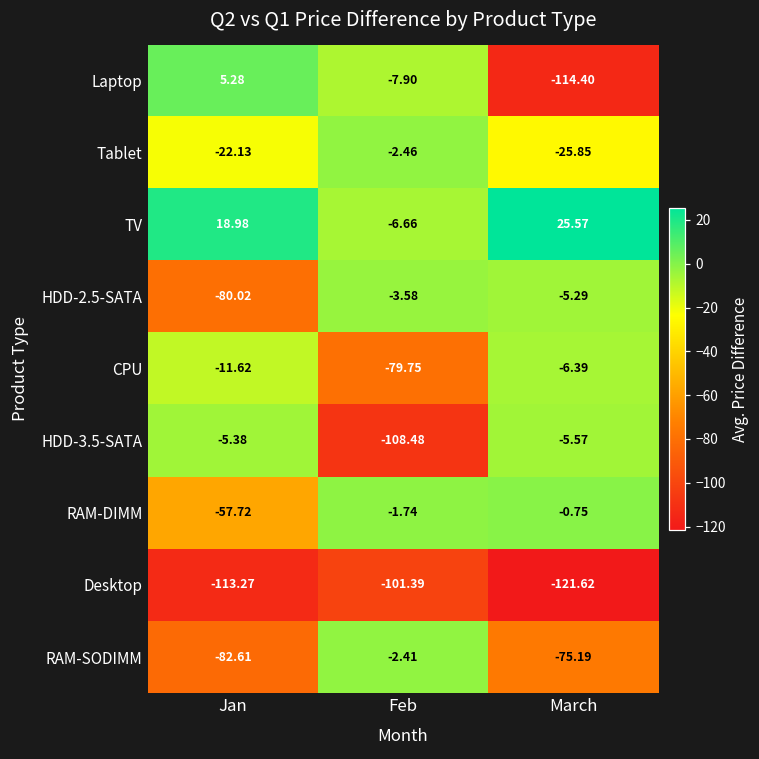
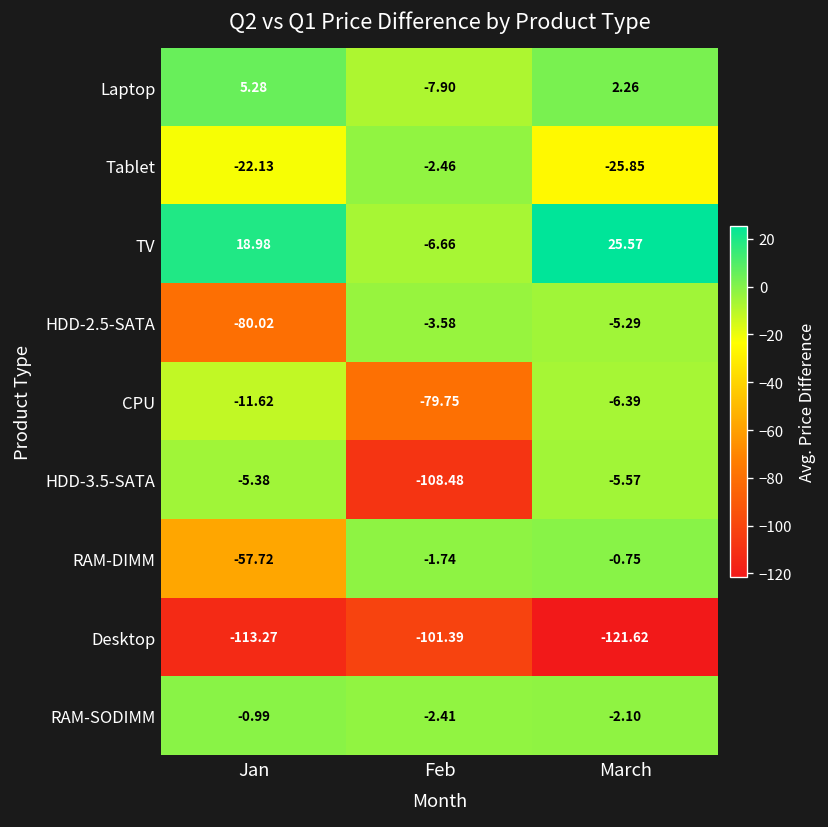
  {
    "Laptop": {
      "Jan": 5.28,
      "Feb": -7.90,
-     "March": -114.40
+     "March": 2.26
    },
    "Tablet": {
      "Jan": -22.13,
      "Feb": -2.46,
      "March": -25.85
    },
    "TV": {
      "Jan": 18.98,
      "Feb": -6.66,
      "March": 25.57
    },
    "HDD-2.5-SATA": {
      "Jan": -80.02,
      "Feb": -3.58,
      "March": -5.29
    },
    "CPU": {
      "Jan": -11.62,
      "Feb": -79.75,
      "March": -6.39
    },
    "HDD-3.5-SATA": {
      "Jan": -5.38,
      "Feb": -108.48,
      "March": -5.57
    },
    "RAM-DIMM": {
      "Jan": -57.72,
      "Feb": -1.74,
      "March": -0.75
    },
    "Desktop": {
      "Jan": -113.27,
      "Feb": -101.39,
      "March": -121.62
    },
    "RAM-SODIMM": {
-     "Jan": -82.61,
+     "Jan": -0.99,
      "Feb": -2.41,
-     "March": -75.19
+     "March": -2.10
    }
  }
